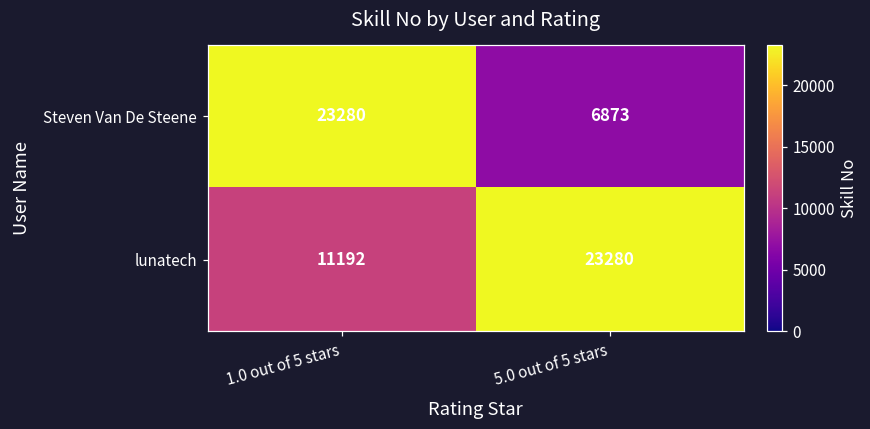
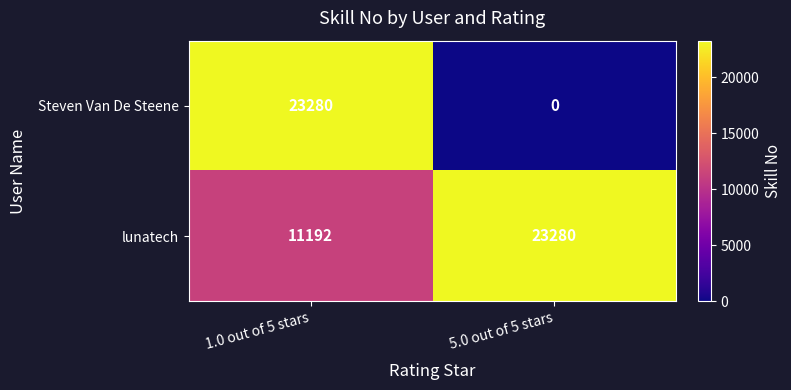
  {
    "Steven Van De Steene": {
      "1.0 out of 5 stars": 23280,
-     "5.0 out of 5 stars": 6873
+     "5.0 out of 5 stars": 0
    },
    "lunatech": {
      "1.0 out of 5 stars": 11192,
      "5.0 out of 5 stars": 23280
    }
  }
